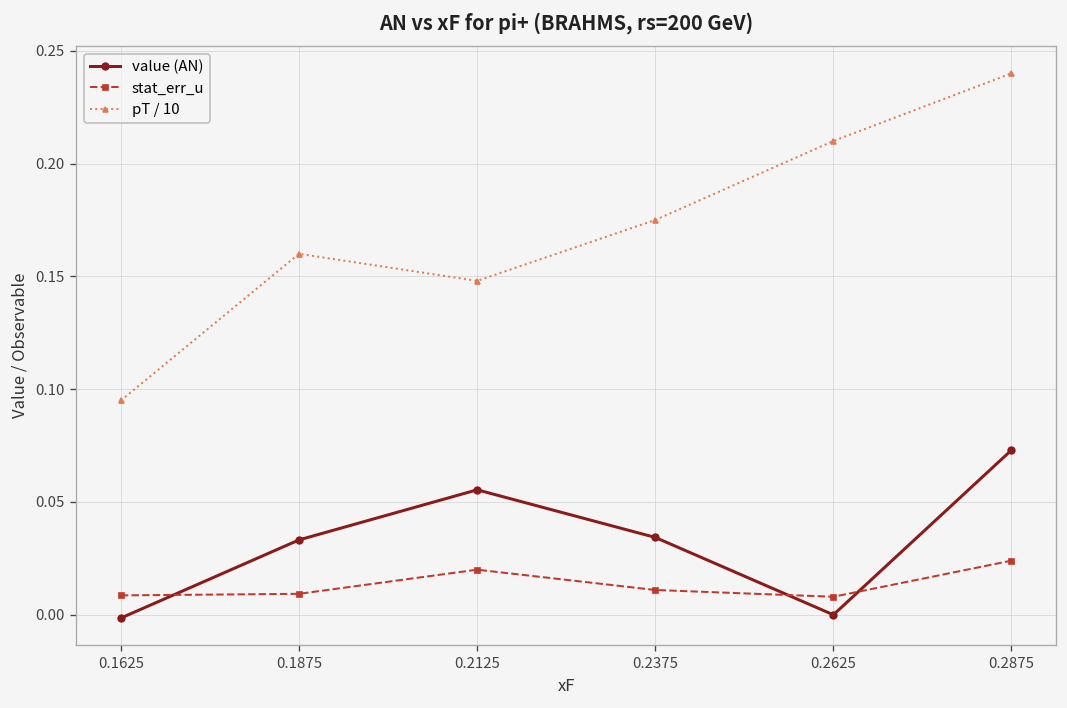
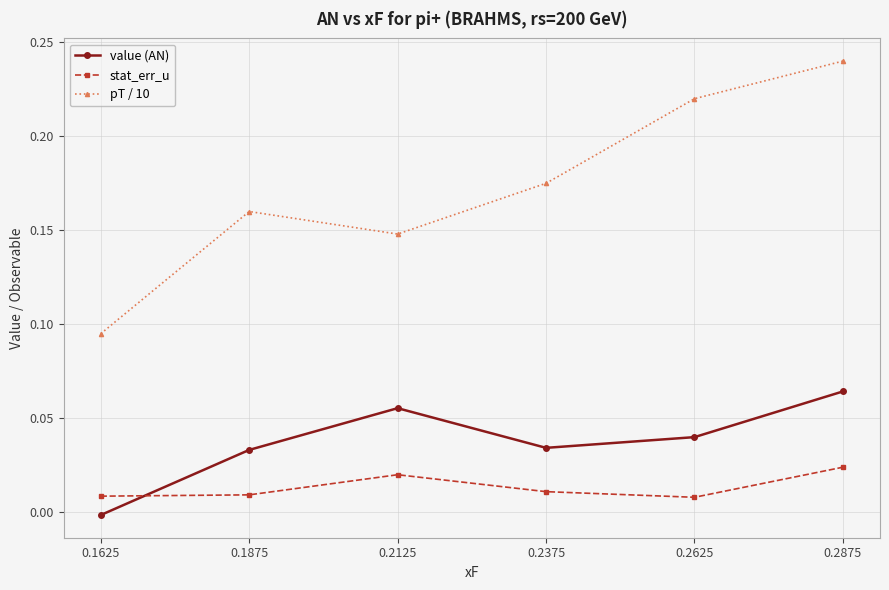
  {
    "value (AN)": {
      "0.1625": -0.001,
      "0.1875": 0.033,
      "0.2125": 0.055,
      "0.2375": 0.034,
-     "0.2625": 0.00,
-     "0.2875": 0.073
+     "0.2625": 0.04,
+     "0.2875": 0.064
    },
    "stat_err_u": {
      "0.1625": 0.009,
      "0.1875": 0.009,
      "0.2125": 0.020,
      "0.2375": 0.011,
      "0.2625": 0.008,
      "0.2875": 0.024
    },
    "pT / 10": {
      "0.1625": 0.095,
      "0.1875": 0.160,
      "0.2125": 0.148,
      "0.2375": 0.175,
-     "0.2625": 0.210,
+     "0.2625": 0.220,
      "0.2875": 0.240
    }
  }
